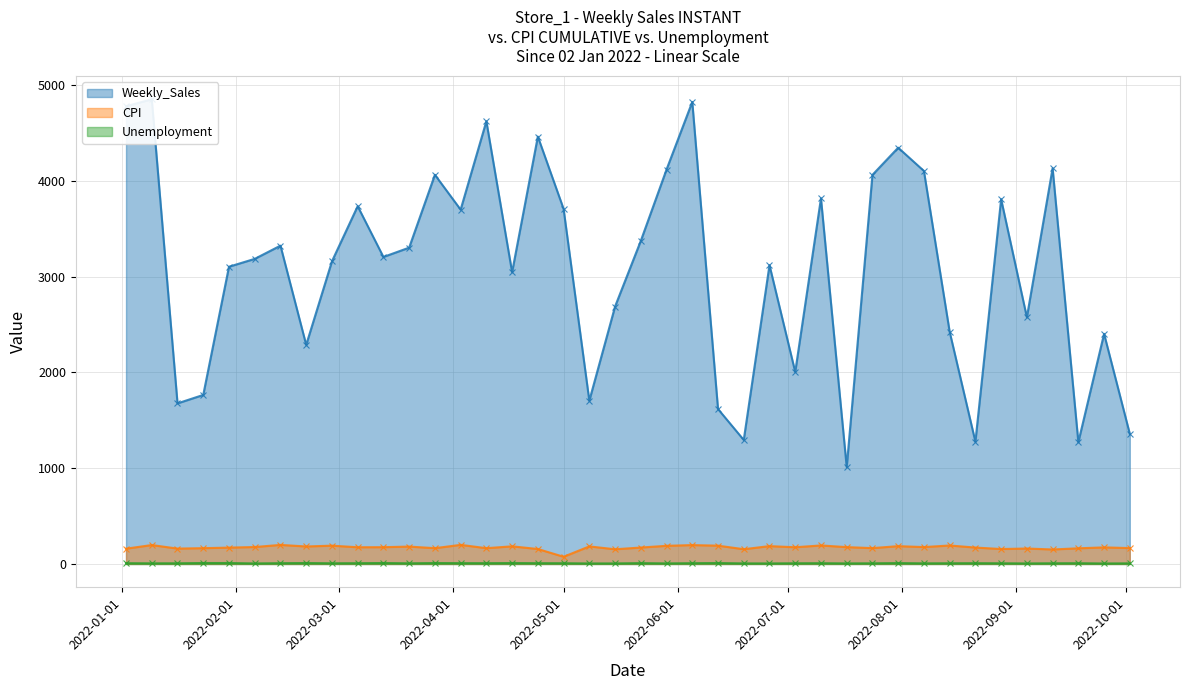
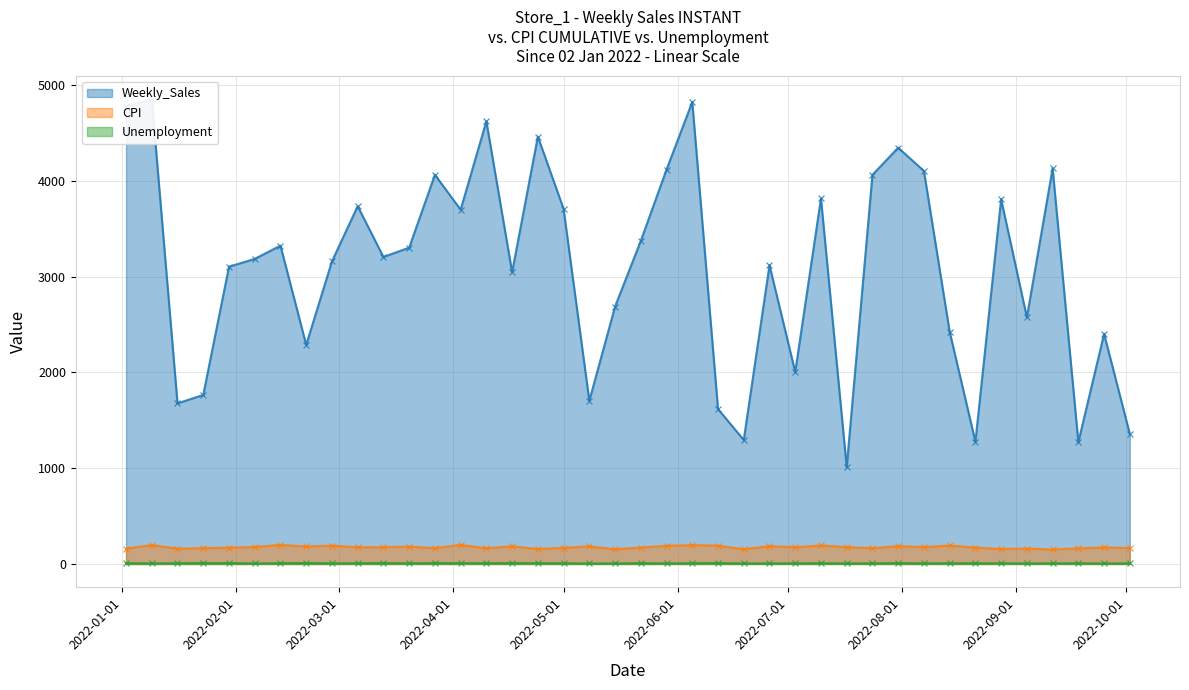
  {
    "Weekly_Sales": {
      "2022-05-01": 3700
    },
    "CPI": {
-     "2022-05-01": 100
+     "2022-05-01": 200
    },
    "Unemployment": {
      "2022-05-01": 0
    }
  }
